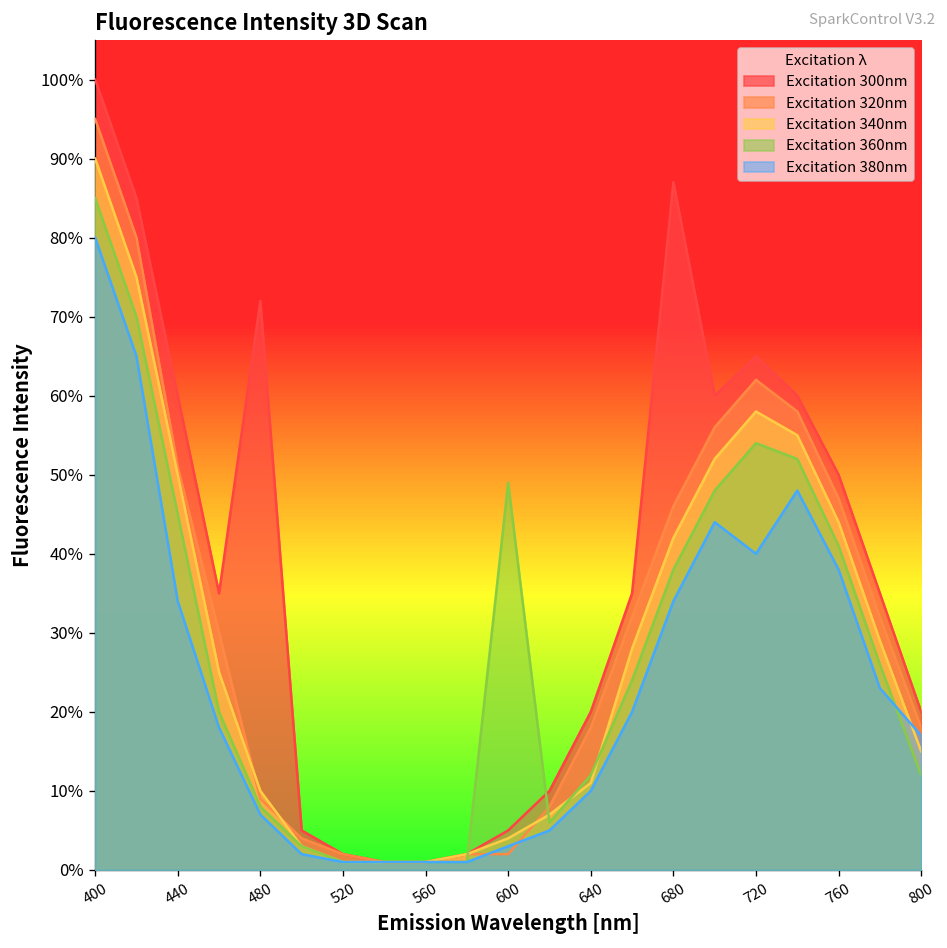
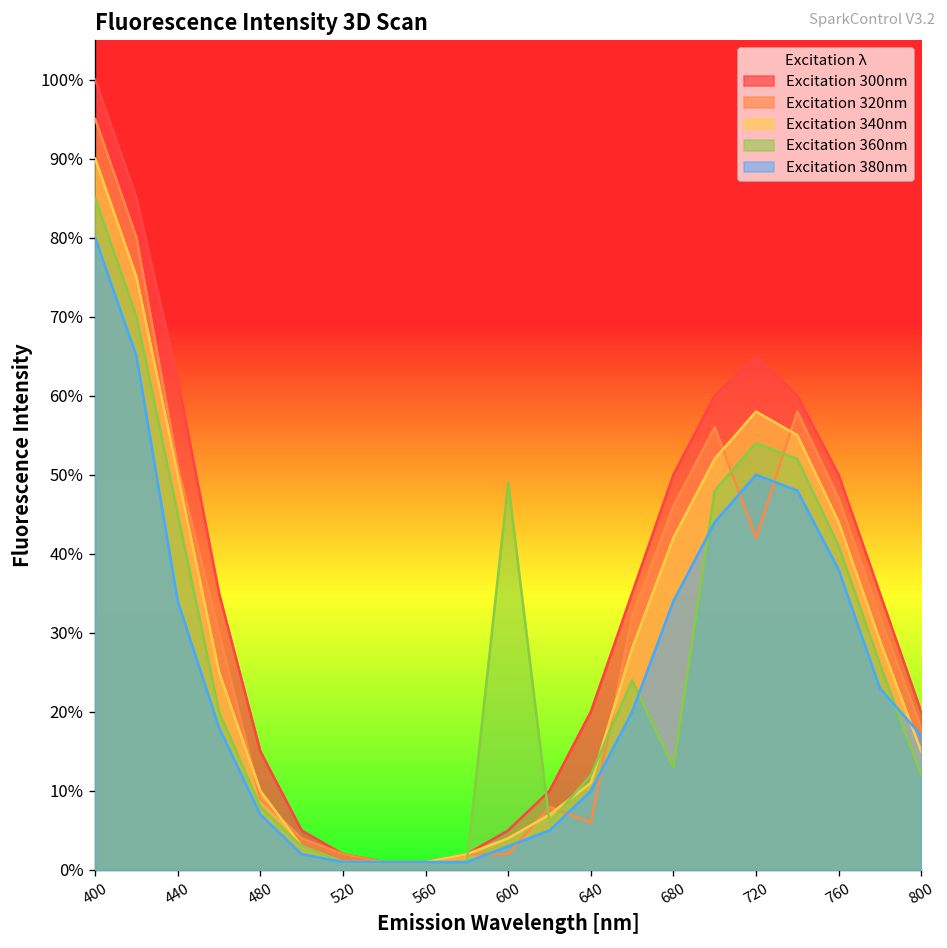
  {
    "Excitation 300nm": {
      "400": "100%",
-     "440": "60%",
-     "480": "72%",
+     "440": "62%",
+     "480": "15%",
      "600": "5%",
      "640": "20%",
-     "680": "87%",
+     "680": "50%",
      "720": "65%",
      "760": "50%",
      "800": "20%"
    },
    "Excitation 320nm": {
      "400": "95%",
      "440": "51%",
      "480": "9%",
      "600": "2%",
-     "640": "18%",
+     "640": "6%",
      "680": "46%",
-     "720": "62%",
+     "720": "42%",
      "760": "47%",
      "800": "18%"
    },
    "Excitation 340nm": {
      "400": "90%",
      "440": "50%",
      "480": "10%",
      "600": "4%",
      "640": "11%",
      "680": "42%",
      "720": "58%",
      "760": "44%",
      "800": "15%"
    },
    "Excitation 360nm": {
      "400": "85%",
      "440": "45%",
      "480": "8%",
      "600": "49%",
      "640": "12%",
-     "680": "38%",
+     "680": "13%",
      "720": "54%",
      "760": "41%",
      "800": "12%"
    },
    "Excitation 380nm": {
      "400": "80%",
      "440": "34%",
      "480": "7%",
      "600": "3%",
      "640": "10%",
      "680": "34%",
-     "720": "40%",
+     "720": "50%",
      "760": "38%",
      "800": "17%"
    }
  }
